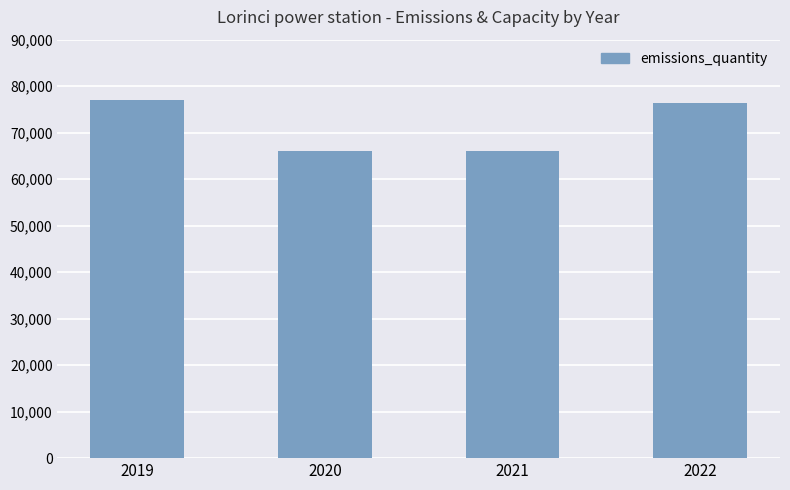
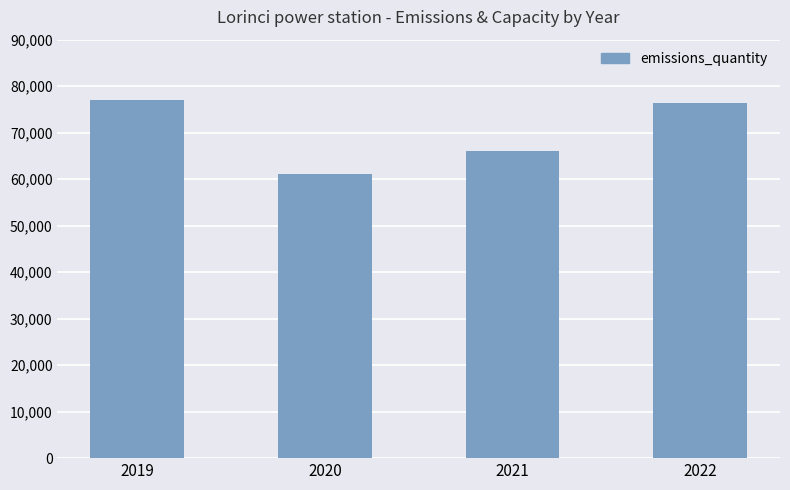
  {
    "2019": "77,000",
-   "2020": "66,000",
+   "2020": "61,000",
    "2021": "66,000",
    "2022": "76,000"
  }
